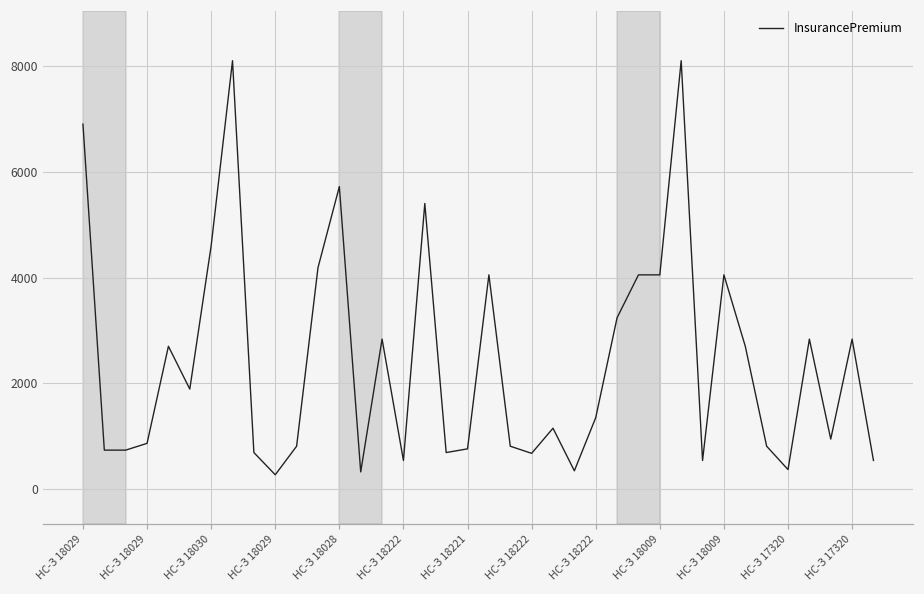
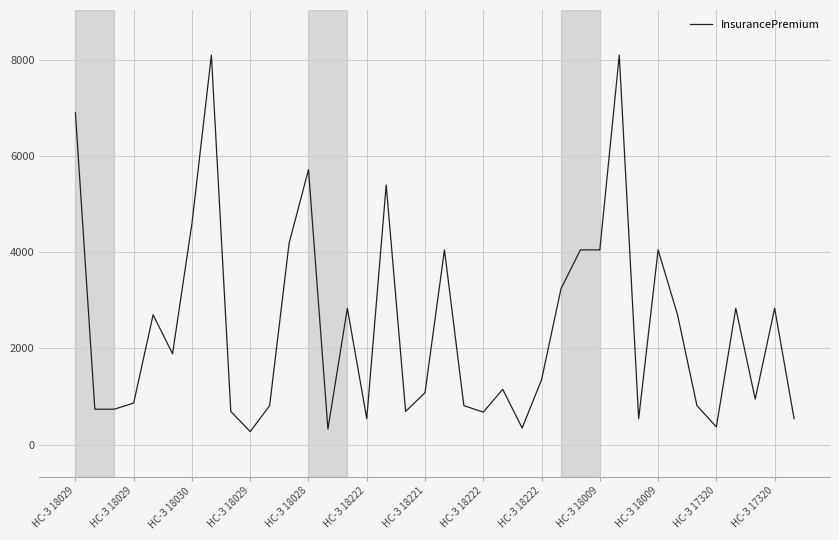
  {
    "НС-З 18030": 4600,
    "НС-З 18028": 5700,
-   "НС-З 18221": 800
+   "НС-З 18221": 1100
  }
